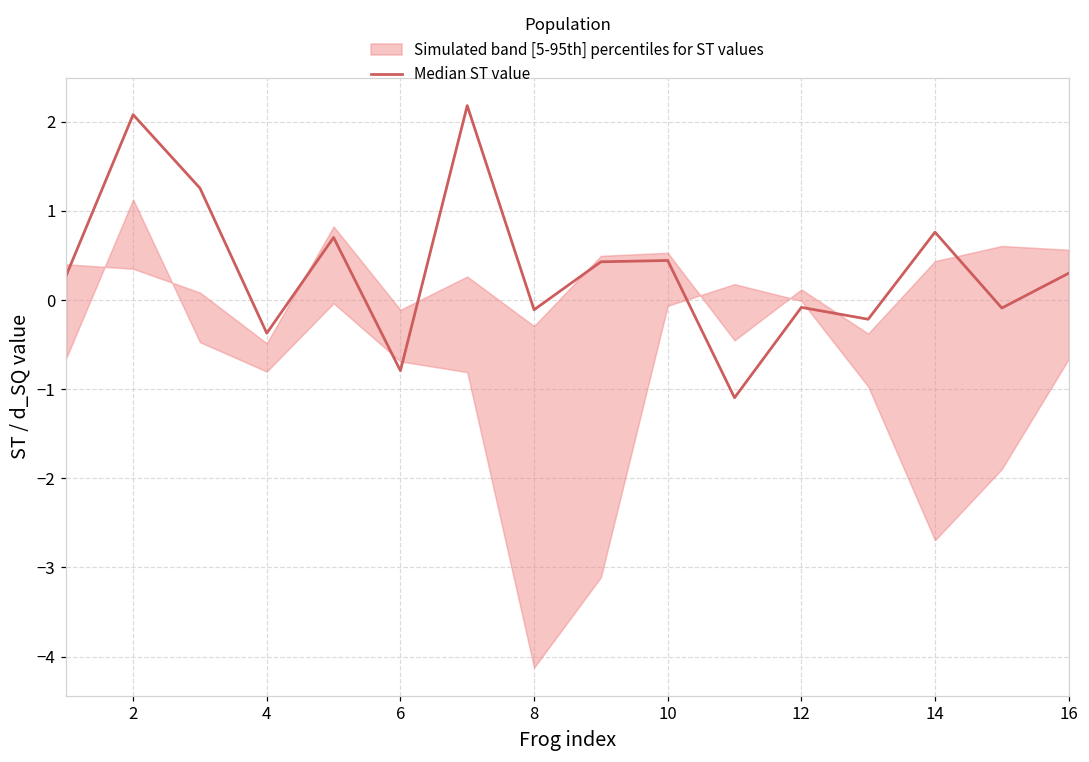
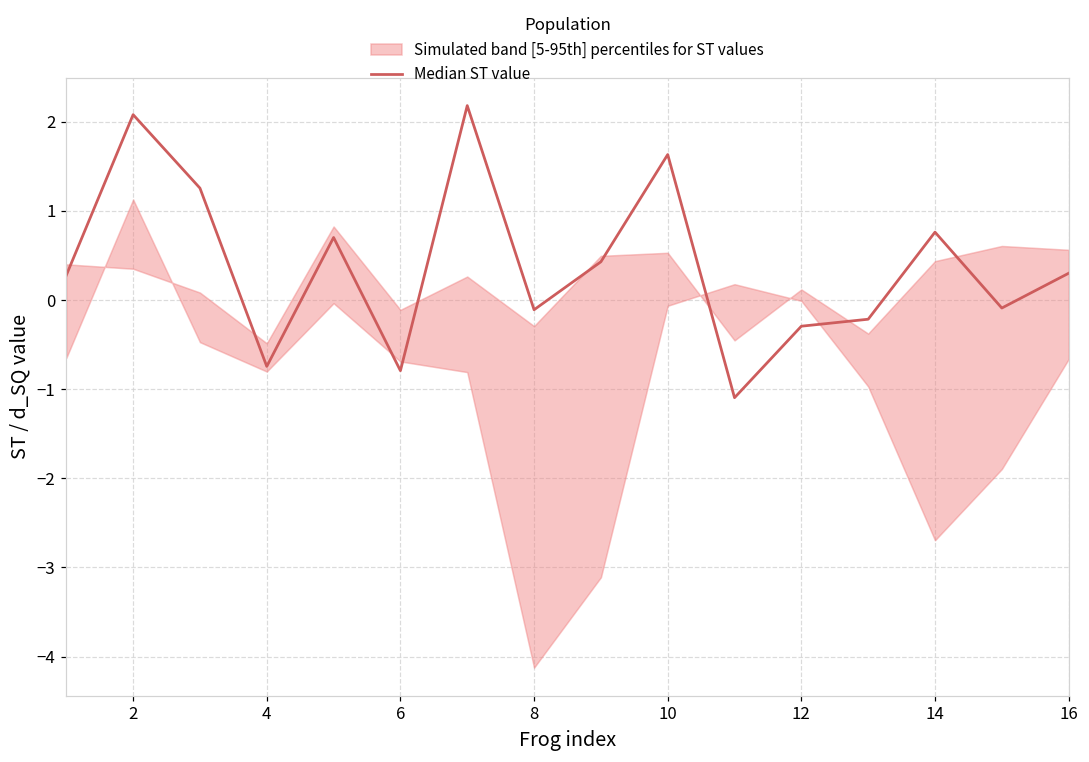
  {
    "Median ST value": {
      "2": 2.1,
-     "4": -0.4,
+     "4": -0.7,
      "6": -0.8,
      "8": -0.1,
-     "10": 0.4,
-     "12": -0.1,
+     "10": 1.6,
+     "12": -0.3,
      "14": 0.8,
      "16": 0.3
    }
  }
